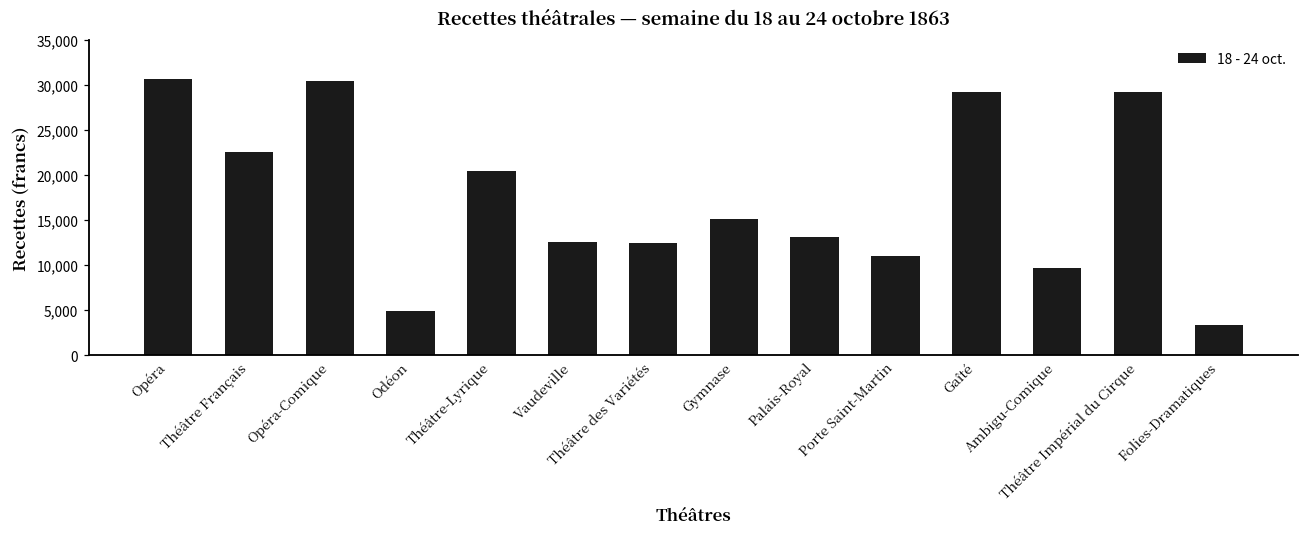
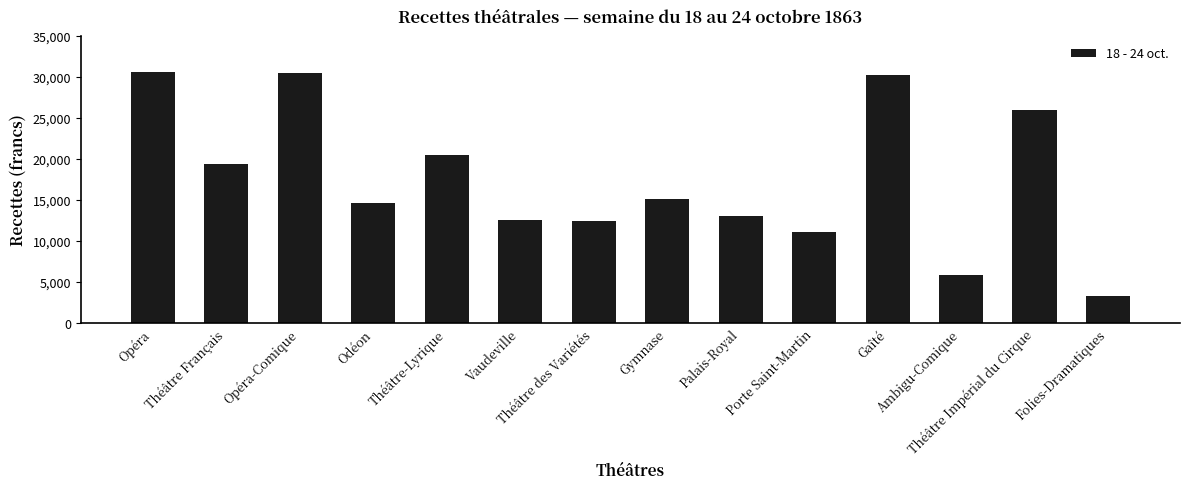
  {
    "Opéra": "31,000",
-   "Théâtre Français": "22,000",
+   "Théâtre Français": "19,000",
    "Opéra-Comique": "30,000",
-   "Odéon": "5,000",
+   "Odéon": "15,000",
    "Théâtre-Lyrique": "20,000",
    "Vaudeville": "13,000",
    "Théâtre des Variétés": "12,000",
    "Gymnase": "15,000",
    "Palais-Royal": "13,000",
    "Porte Saint-Martin": "11,000",
-   "Gaîté": "29,000",
-   "Ambigu-Comique": "10,000",
-   "Théâtre Impérial du Cirque": "29,000",
+   "Gaîté": "30,000",
+   "Ambigu-Comique": "6,000",
+   "Théâtre Impérial du Cirque": "26,000",
    "Folies-Dramatiques": "3,000"
  }
